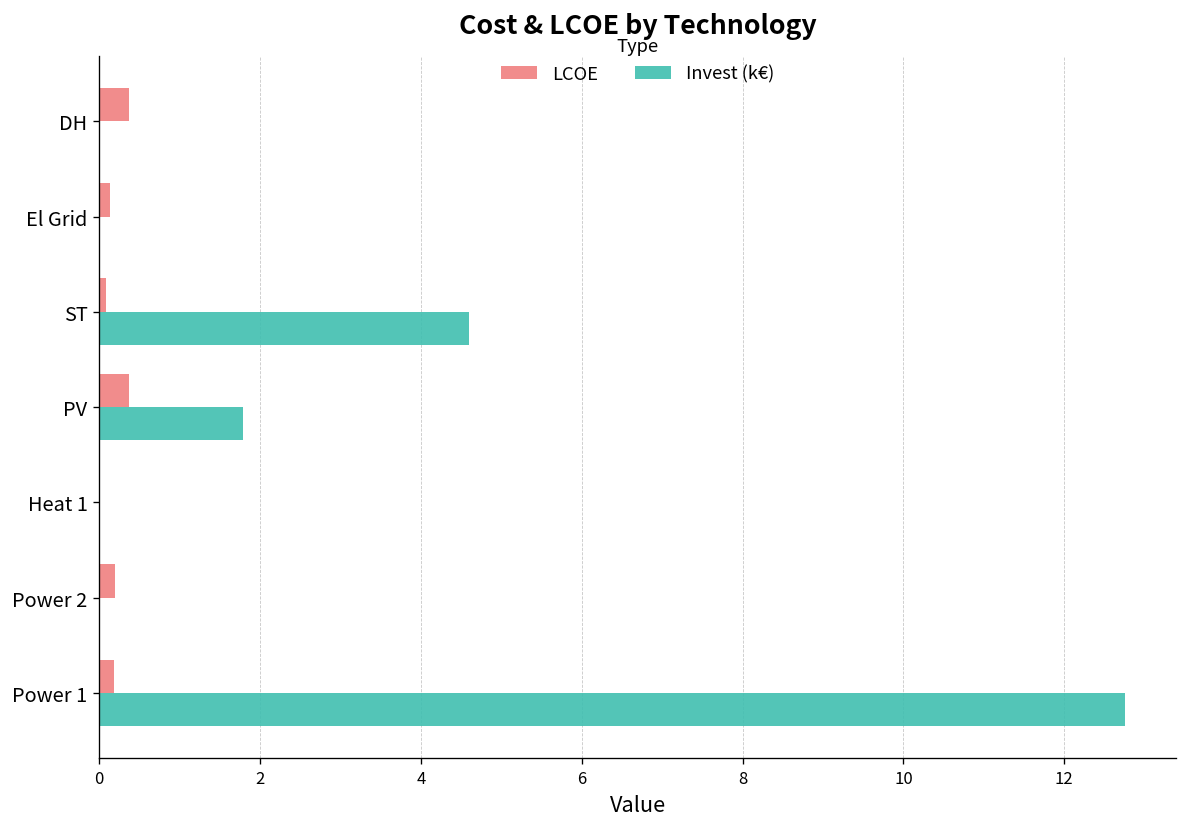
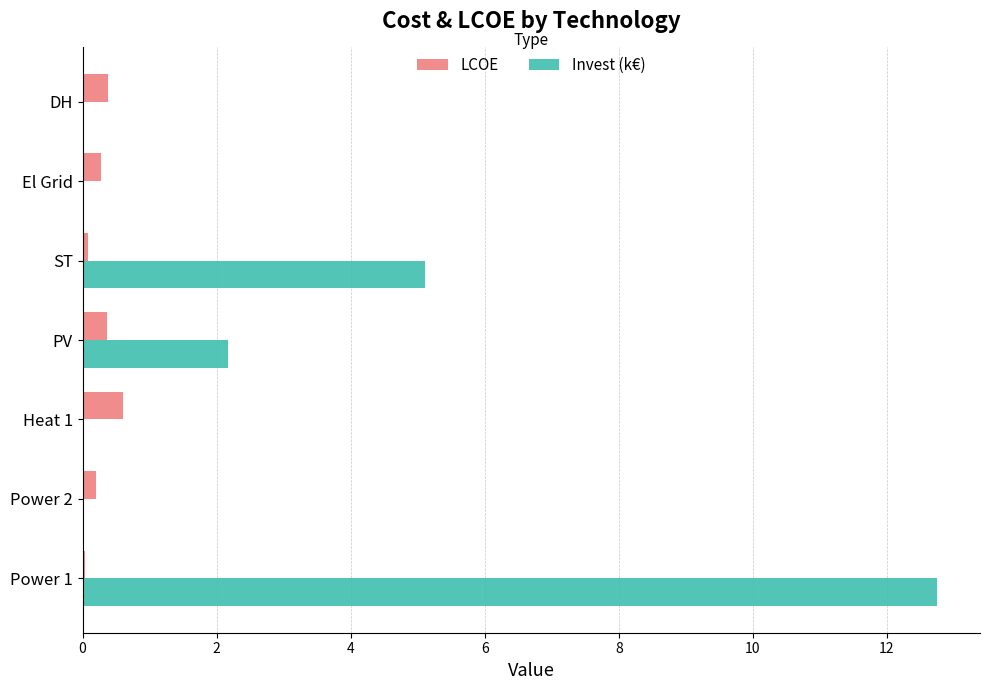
  {
    "LCOE": {
      "DH": 0.4,
-     "El Grid": 0.1,
+     "El Grid": 0.3,
      "ST": 0.1,
      "PV": 0.4,
-     "Heat 1": 0.0,
+     "Heat 1": 0.6,
      "Power 2": 0.2,
-     "Power 1": 0.2
+     "Power 1": 0.0
    },
    "Invest (k€)": {
      "DH": 0.0,
      "El Grid": 0.0,
-     "ST": 4.6,
-     "PV": 1.8,
+     "ST": 5.1,
+     "PV": 2.2,
      "Heat 1": 0.0,
      "Power 2": 0.0,
      "Power 1": 12.8
    }
  }
